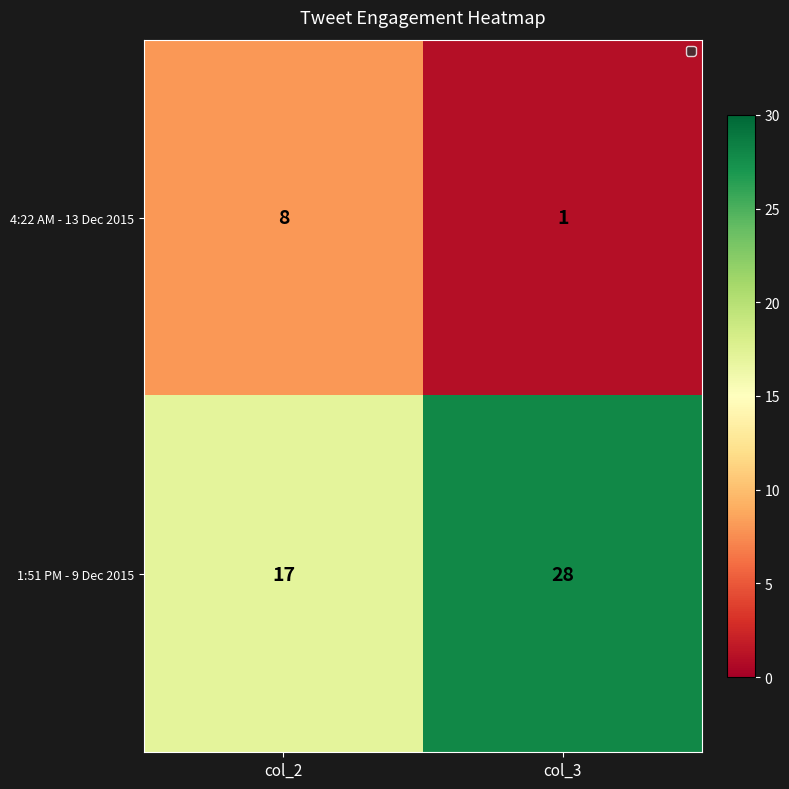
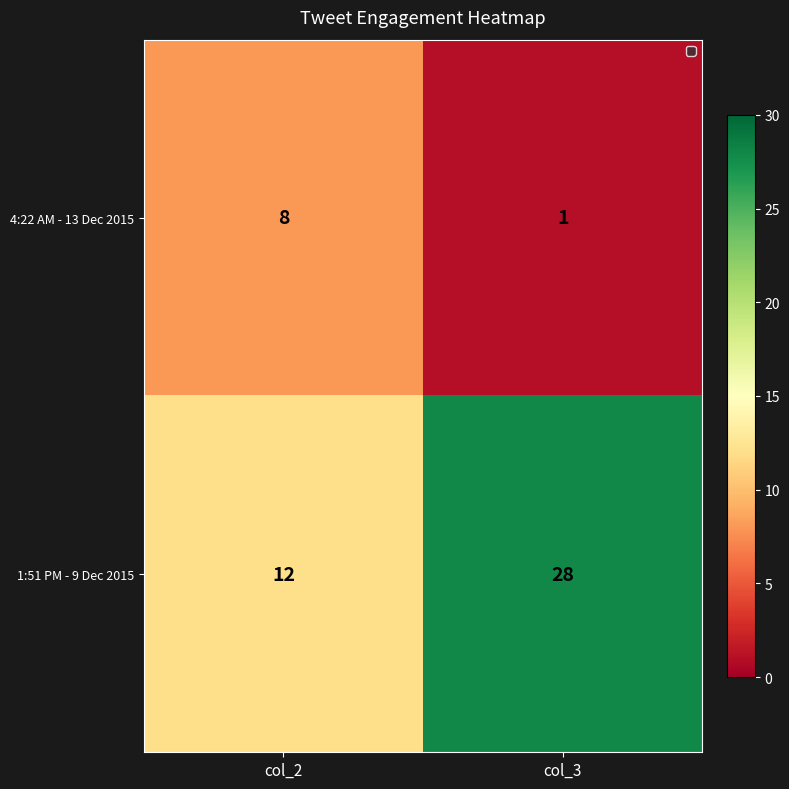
  {
    "4:22 AM - 13 Dec 2015": {
      "col_2": 8,
      "col_3": 1
    },
    "1:51 PM - 9 Dec 2015": {
-     "col_2": 17,
+     "col_2": 12,
      "col_3": 28
    }
  }
